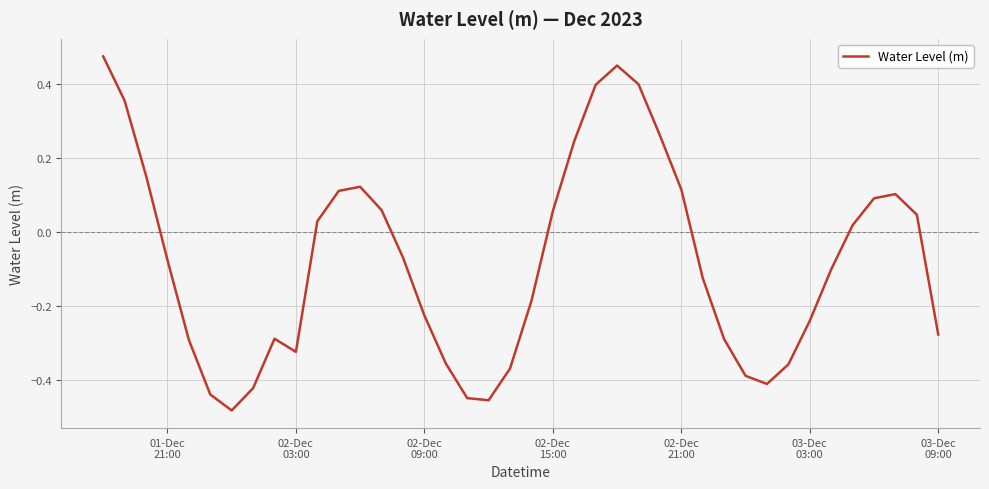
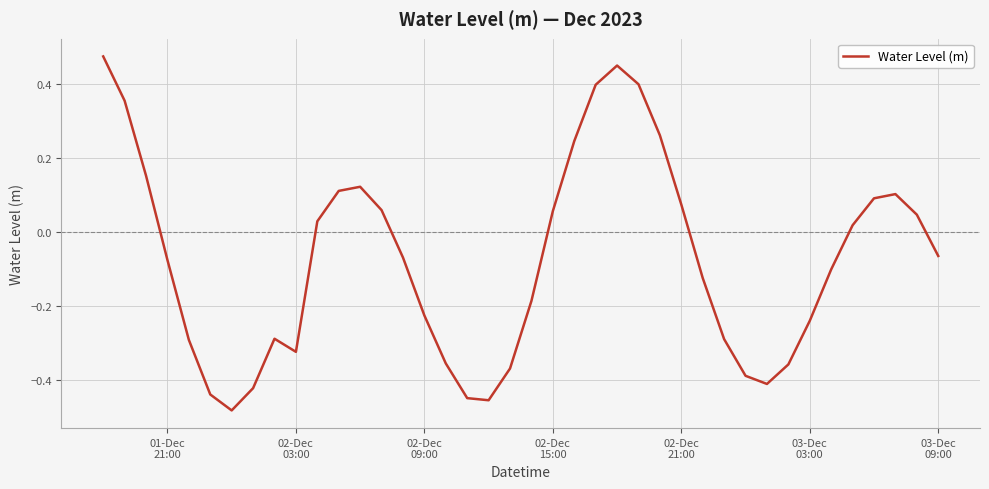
  {
    "01-Dec 21:00": -0.08,
    "02-Dec 03:00": -0.32,
    "02-Dec 09:00": -0.23,
    "02-Dec 15:00": 0.06,
-   "02-Dec 21:00": 0.11,
+   "02-Dec 21:00": 0.07,
    "03-Dec 03:00": -0.24,
-   "03-Dec 09:00": -0.28
+   "03-Dec 09:00": -0.06
  }
